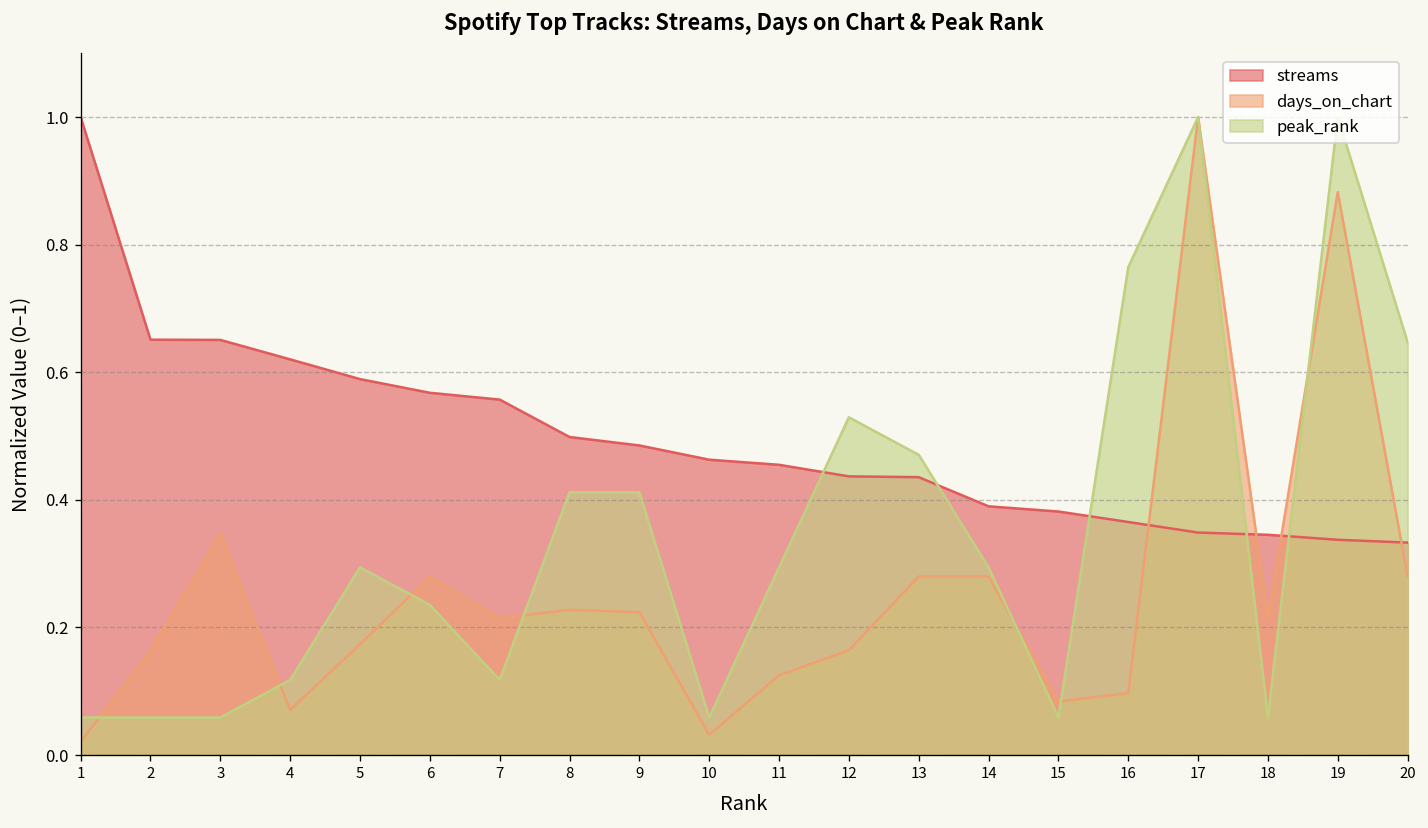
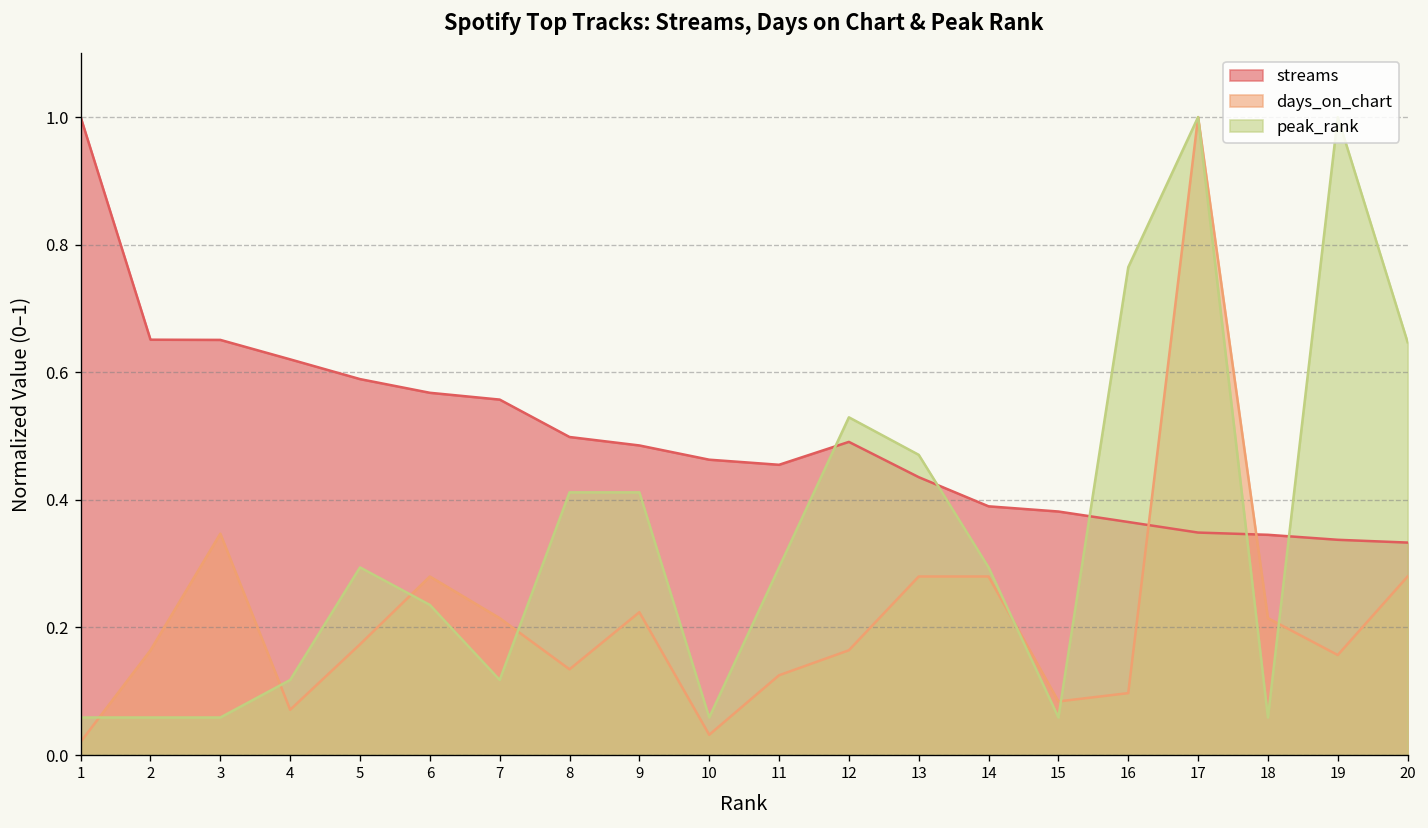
  {
    "streams": {
      "1": 1.00,
      "2": 0.65,
      "3": 0.65,
      "4": 0.62,
      "5": 0.59,
      "6": 0.57,
      "7": 0.56,
      "8": 0.50,
      "9": 0.49,
      "10": 0.46,
      "11": 0.45,
-     "12": 0.44,
+     "12": 0.49,
      "13": 0.44,
      "14": 0.39,
      "15": 0.38,
      "16": 0.37,
      "17": 0.35,
      "18": 0.35,
      "19": 0.34,
      "20": 0.33
    },
    "days_on_chart": {
      "1": 0.02,
      "2": 0.16,
      "3": 0.35,
      "4": 0.07,
      "5": 0.17,
      "6": 0.28,
      "7": 0.21,
-     "8": 0.23,
+     "8": 0.13,
      "9": 0.22,
      "10": 0.03,
      "11": 0.13,
      "12": 0.16,
      "13": 0.28,
      "14": 0.28,
      "15": 0.08,
      "16": 0.10,
      "18": 0.21,
-     "19": 0.88,
+     "19": 0.16,
      "20": 0.28
    },
    "peak_rank": {
      "1": 0.06,
      "2": 0.06,
      "3": 0.06,
      "4": 0.12,
      "5": 0.29,
      "6": 0.24,
      "7": 0.12,
      "8": 0.41,
      "9": 0.41,
      "10": 0.06,
      "11": 0.29,
      "12": 0.53,
      "13": 0.47,
      "14": 0.29,
      "15": 0.06,
      "16": 0.76,
      "18": 0.06,
      "20": 0.65
    }
  }
